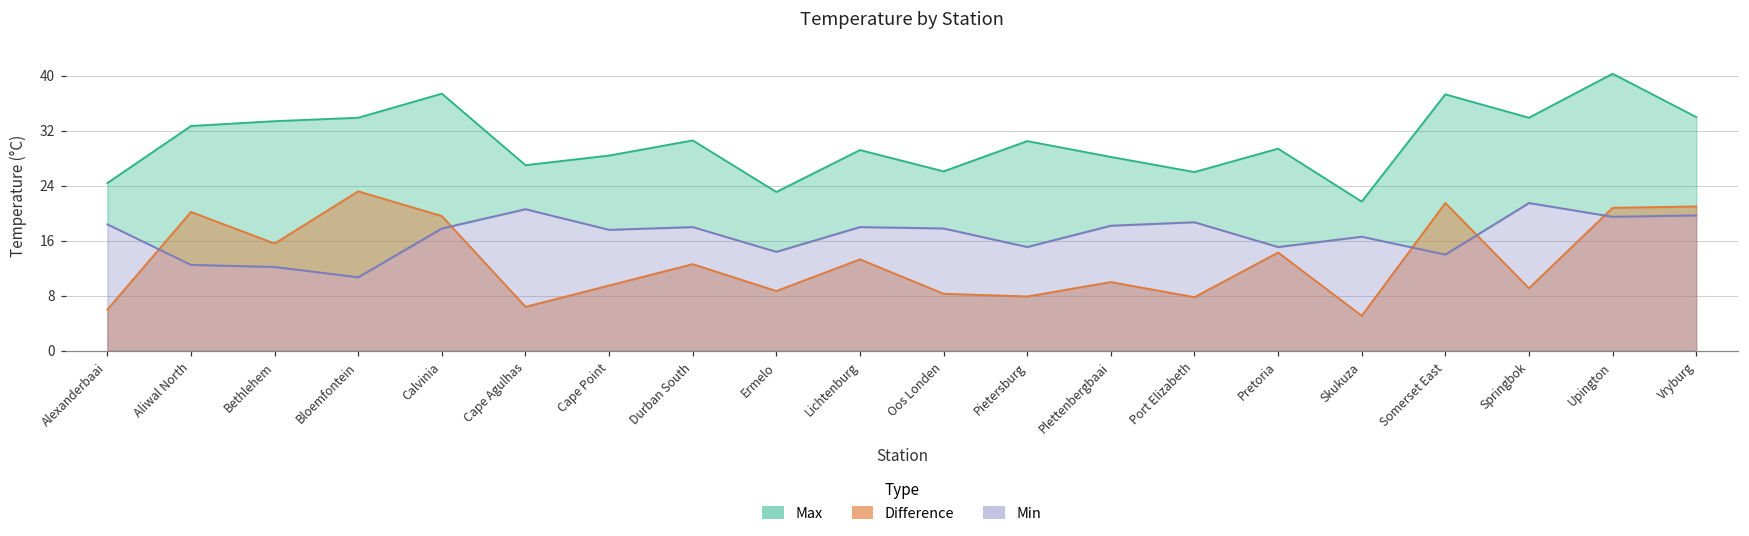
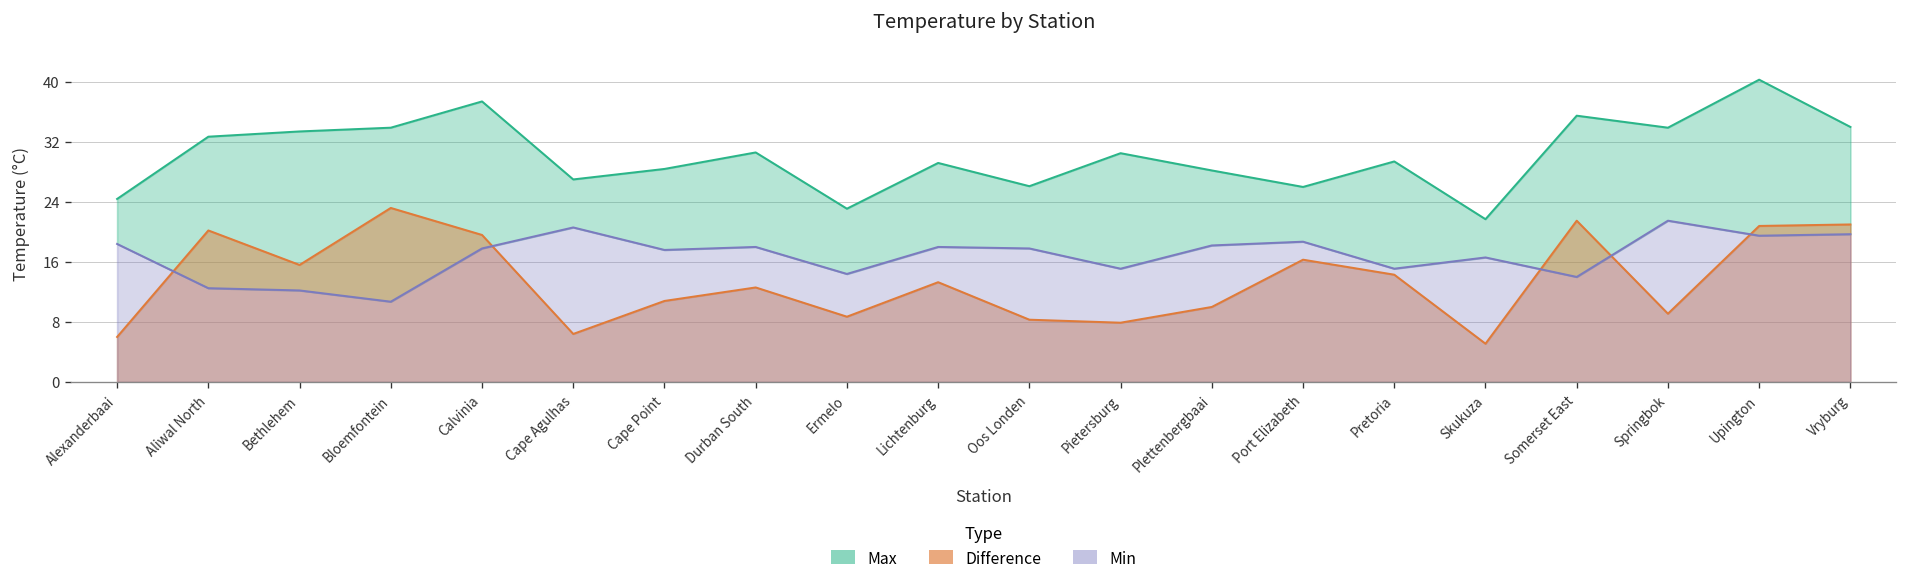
  {
    "Max": {
      "Alexanderbaai": 24,
      "Aliwal North": 33,
      "Bethlehem": 33,
      "Bloemfontein": 34,
      "Calvinia": 37,
      "Cape Agulhas": 27,
      "Cape Point": 28,
      "Durban South": 31,
      "Ermelo": 23,
      "Lichtenburg": 29,
      "Oos Londen": 26,
      "Pietersburg": 31,
      "Plettenbergbaai": 28,
      "Port Elizabeth": 26,
      "Pretoria": 29,
      "Skukuza": 22,
-     "Somerset East": 37,
+     "Somerset East": 36,
      "Springbok": 34,
      "Upington": 40,
      "Vryburg": 34
    },
    "Difference": {
      "Alexanderbaai": 6,
      "Aliwal North": 20,
      "Bethlehem": 16,
      "Bloemfontein": 23,
      "Calvinia": 20,
      "Cape Agulhas": 6,
-     "Cape Point": 10,
+     "Cape Point": 11,
      "Durban South": 13,
      "Ermelo": 9,
      "Lichtenburg": 13,
      "Oos Londen": 8,
      "Pietersburg": 8,
      "Plettenbergbaai": 10,
-     "Port Elizabeth": 8,
+     "Port Elizabeth": 16,
      "Pretoria": 14,
      "Skukuza": 5,
      "Somerset East": 22,
      "Springbok": 9,
      "Upington": 21,
      "Vryburg": 21
    },
    "Min": {
      "Alexanderbaai": 18,
      "Aliwal North": 13,
      "Bethlehem": 12,
      "Bloemfontein": 11,
      "Calvinia": 18,
      "Cape Agulhas": 21,
      "Cape Point": 18,
      "Durban South": 18,
      "Ermelo": 14,
      "Lichtenburg": 18,
      "Oos Londen": 18,
      "Pietersburg": 15,
      "Plettenbergbaai": 18,
      "Port Elizabeth": 19,
      "Pretoria": 15,
      "Skukuza": 17,
      "Somerset East": 14,
      "Springbok": 22,
      "Upington": 20,
      "Vryburg": 20
    }
  }
